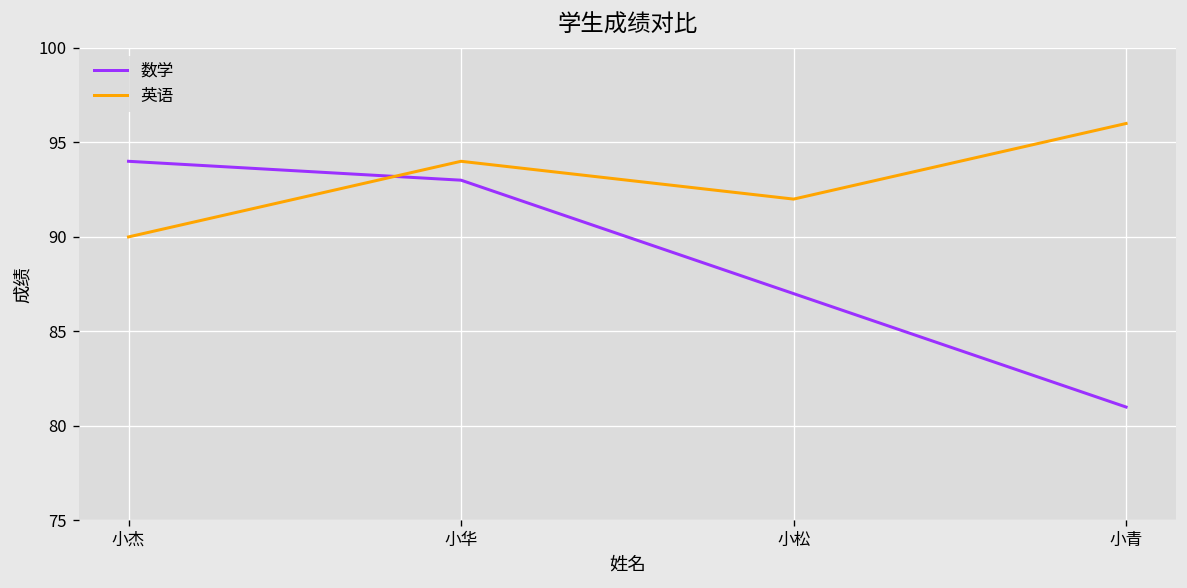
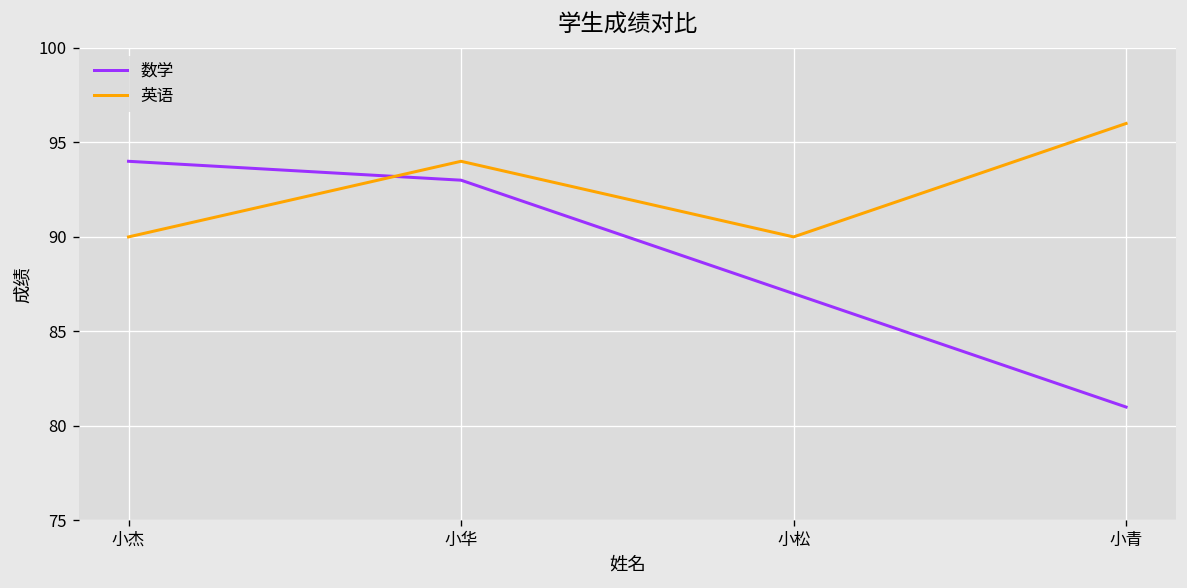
  {
    "数学": {
      "小杰": 94,
      "小华": 93,
      "小松": 87,
      "小青": 81
    },
    "英语": {
      "小杰": 90,
      "小华": 94,
-     "小松": 92,
+     "小松": 90,
      "小青": 96
    }
  }
